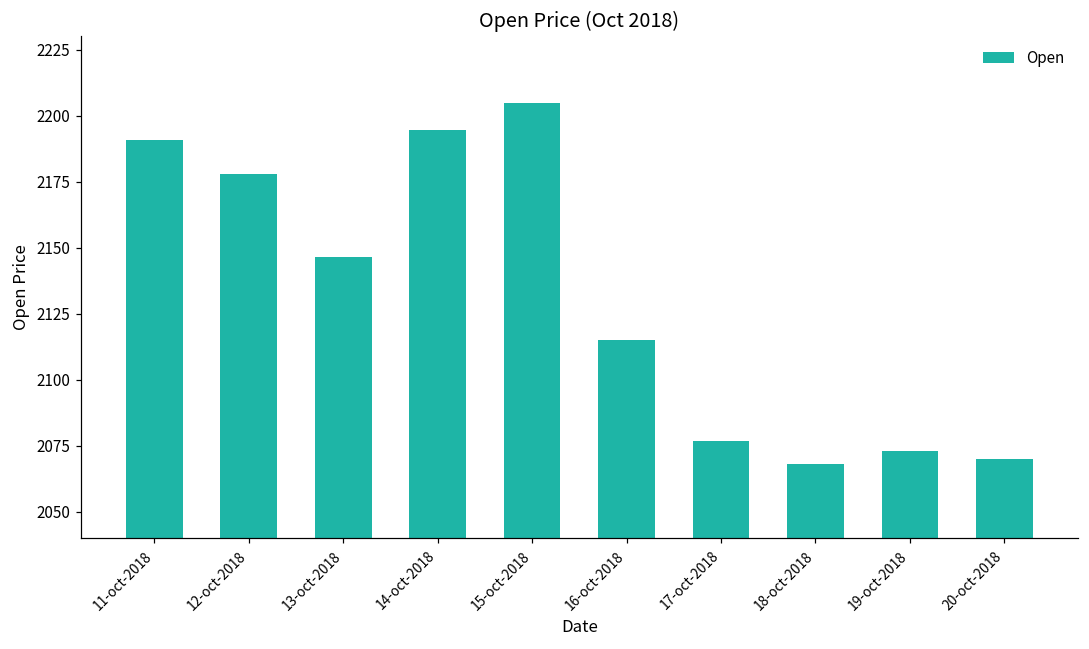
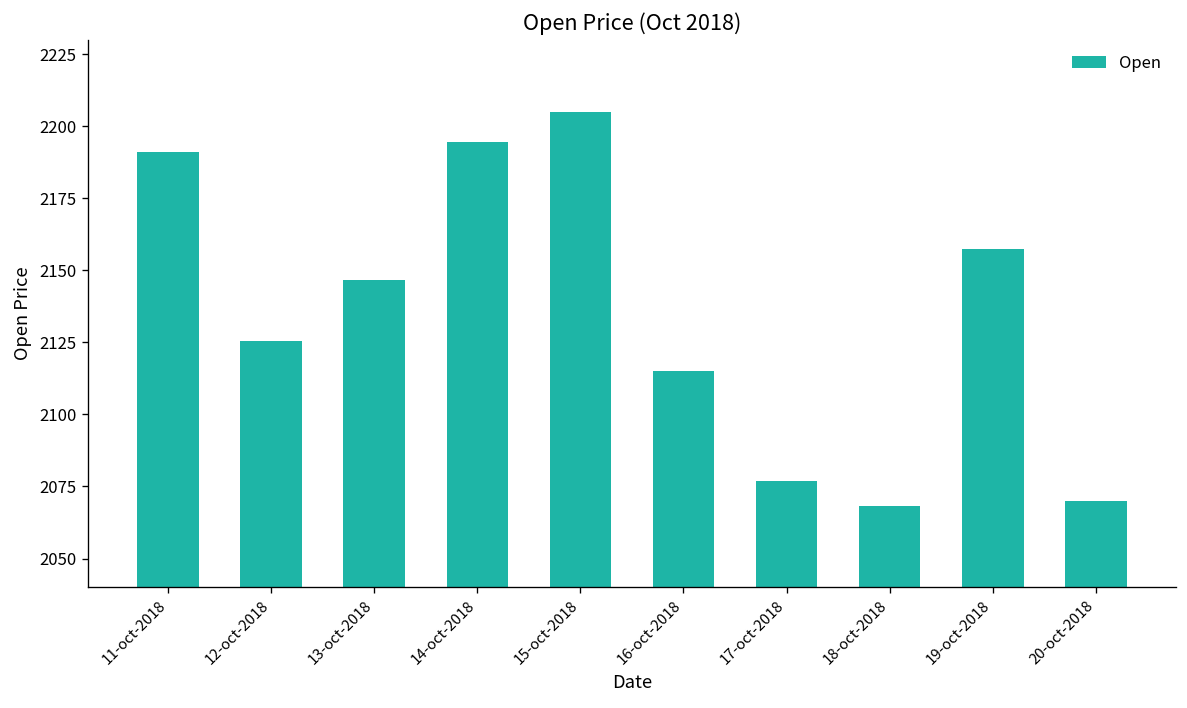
  {
    "11-oct-2018": 2191,
-   "12-oct-2018": 2178,
+   "12-oct-2018": 2125,
    "13-oct-2018": 2147,
    "14-oct-2018": 2195,
    "15-oct-2018": 2205,
    "16-oct-2018": 2115,
    "17-oct-2018": 2077,
    "18-oct-2018": 2068,
-   "19-oct-2018": 2073,
+   "19-oct-2018": 2157,
    "20-oct-2018": 2070
  }
